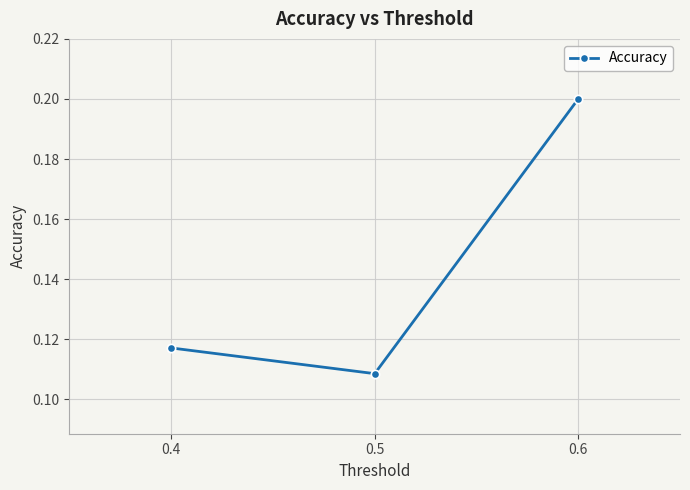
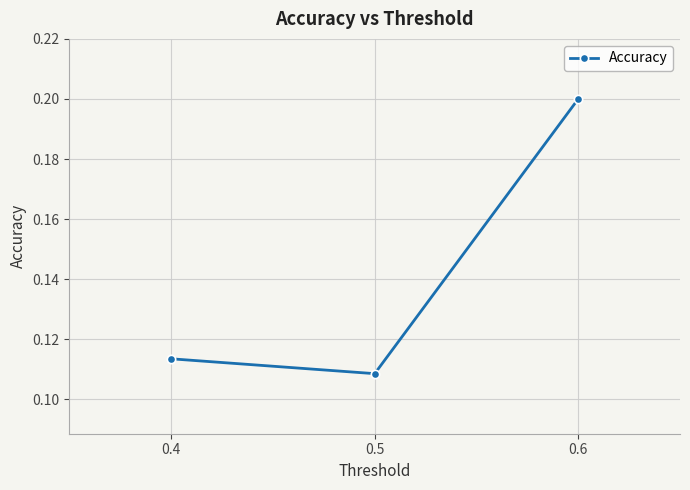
  {
-   "0.4": 0.117,
+   "0.4": 0.113,
    "0.5": 0.109,
    "0.6": 0.200
  }
